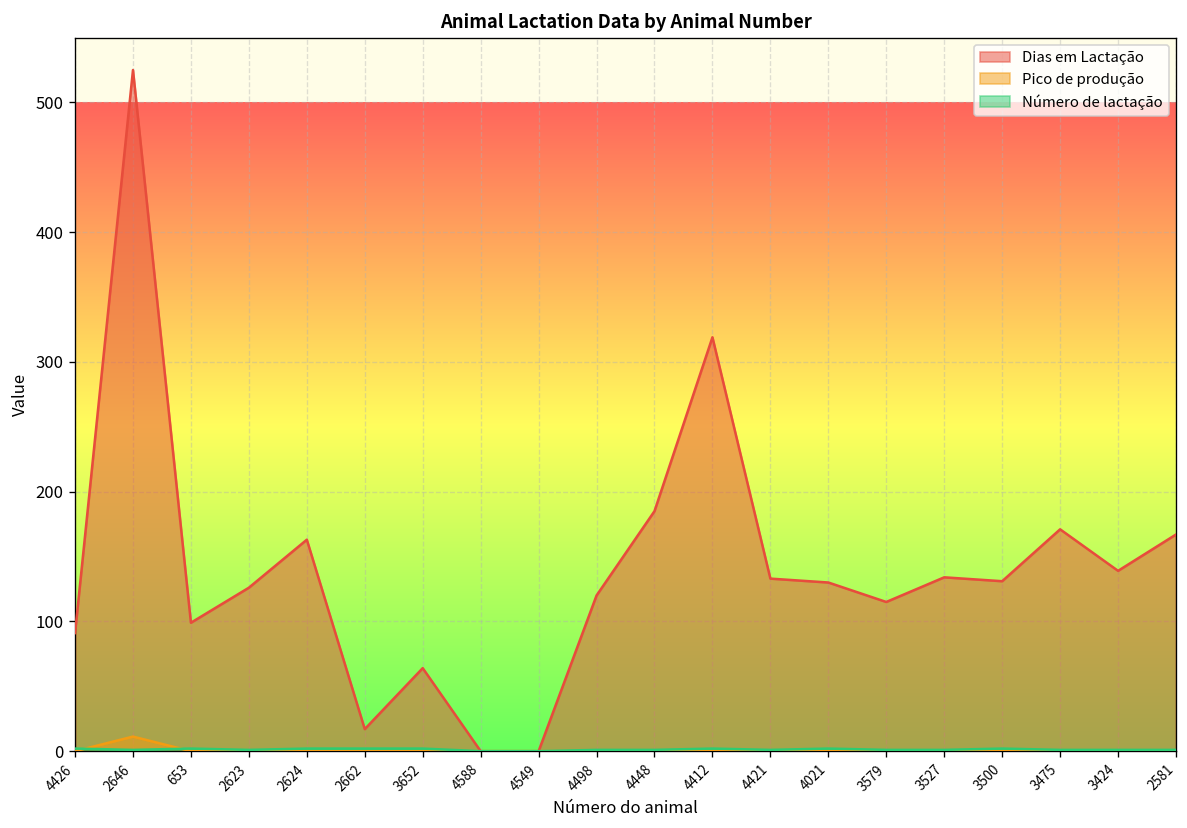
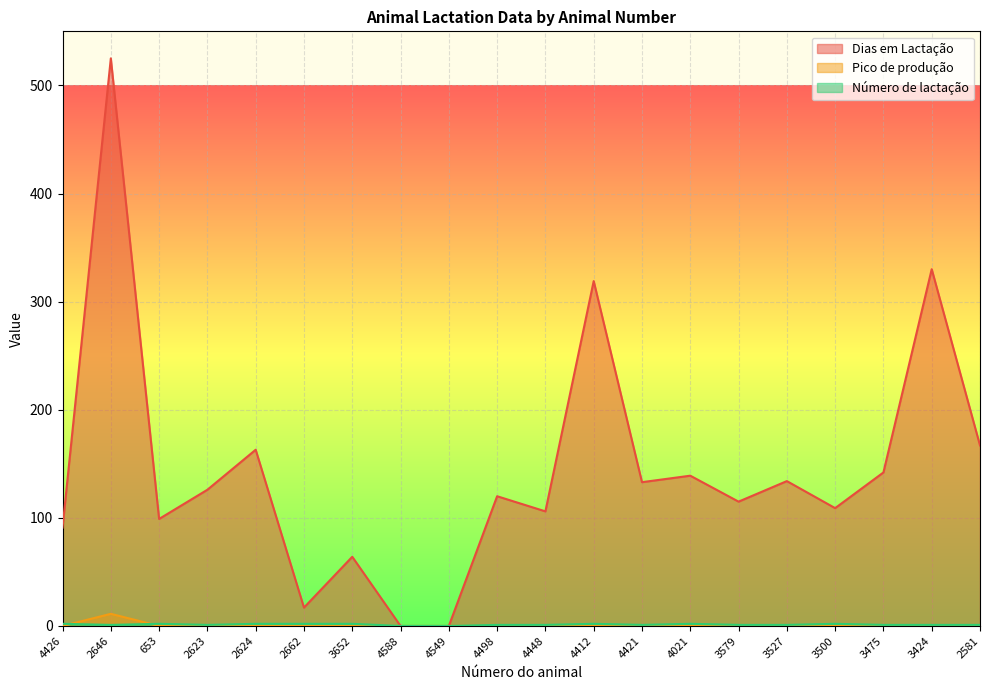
  {
    "Dias em Lactação": {
      "4426": 91,
      "2646": 525,
      "653": 99,
      "2623": 126,
      "2624": 163,
      "2662": 17,
      "3652": 64,
      "4498": 120,
-     "4448": 185,
+     "4448": 106,
      "4412": 319,
      "4421": 133,
-     "4021": 130,
+     "4021": 139,
      "3579": 115,
      "3527": 134,
-     "3500": 131,
-     "3475": 171,
-     "3424": 139,
+     "3500": 109,
+     "3475": 142,
+     "3424": 330,
      "2581": 167
    },
    "Pico de produção": {
      "2646": 11
    },
    "Número de lactação": {
      "2646": 1
    }
  }
